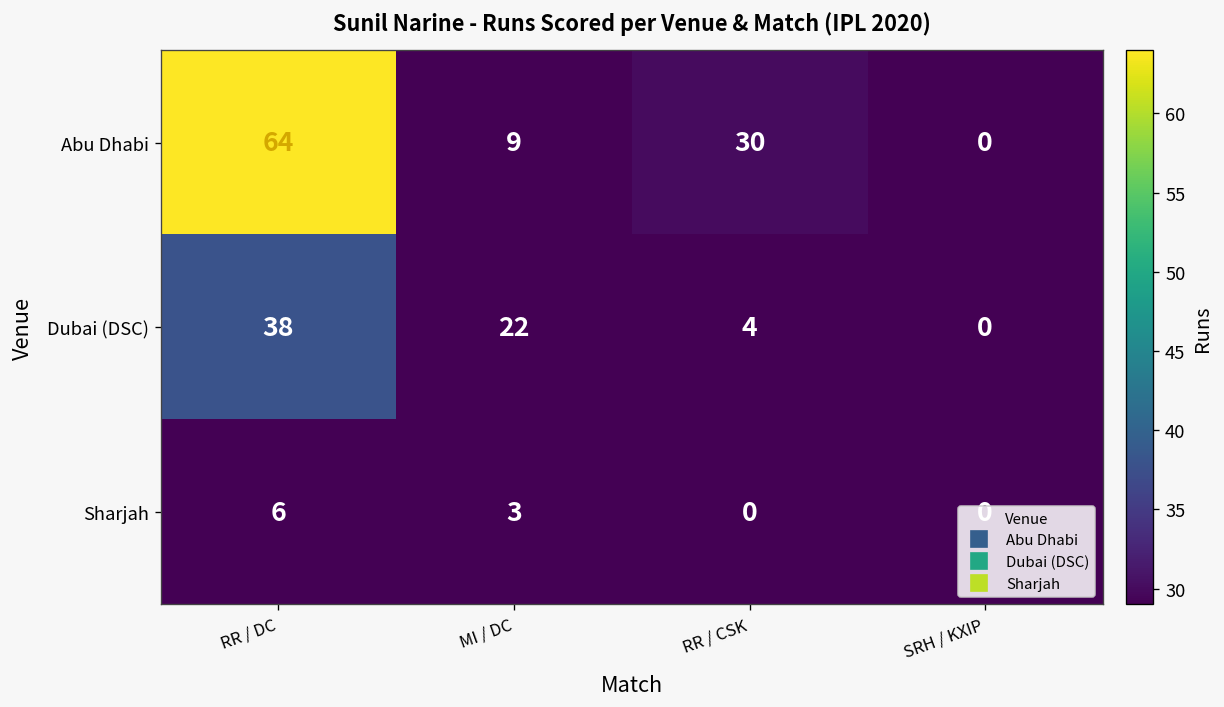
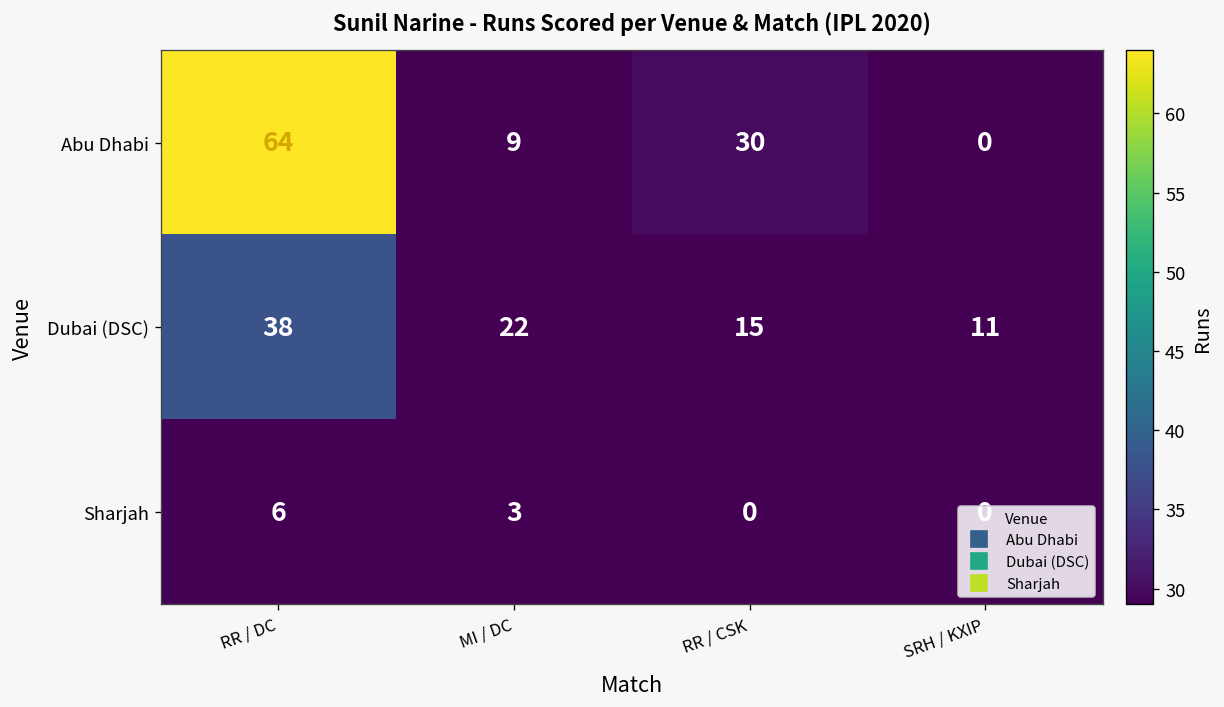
  {
    "Abu Dhabi": {
      "RR / DC": 64,
      "MI / DC": 9,
      "RR / CSK": 30,
      "SRH / KXIP": 0
    },
    "Dubai (DSC)": {
      "RR / DC": 38,
      "MI / DC": 22,
-     "RR / CSK": 4,
-     "SRH / KXIP": 0
+     "RR / CSK": 15,
+     "SRH / KXIP": 11
    },
    "Sharjah": {
      "RR / DC": 6,
      "MI / DC": 3,
      "RR / CSK": 0
    }
  }
